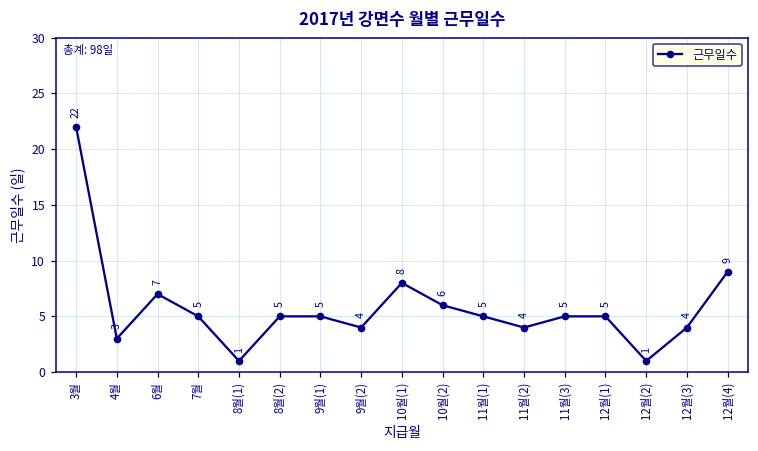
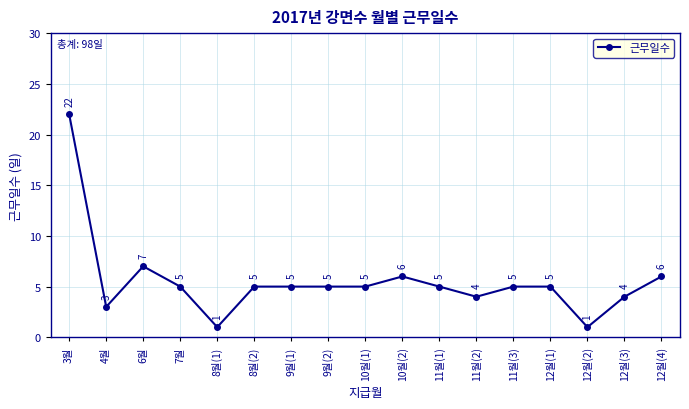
  {
    "3월": 22,
    "4월": 3,
    "6월": 7,
    "7월": 5,
    "8월(1)": 1,
    "8월(2)": 5,
    "9월(1)": 5,
-   "9월(2)": 4,
-   "10월(1)": 8,
+   "9월(2)": 5,
+   "10월(1)": 5,
    "10월(2)": 6,
    "11월(1)": 5,
    "11월(2)": 4,
    "11월(3)": 5,
    "12월(1)": 5,
    "12월(2)": 1,
    "12월(3)": 4,
-   "12월(4)": 9
+   "12월(4)": 6
  }
